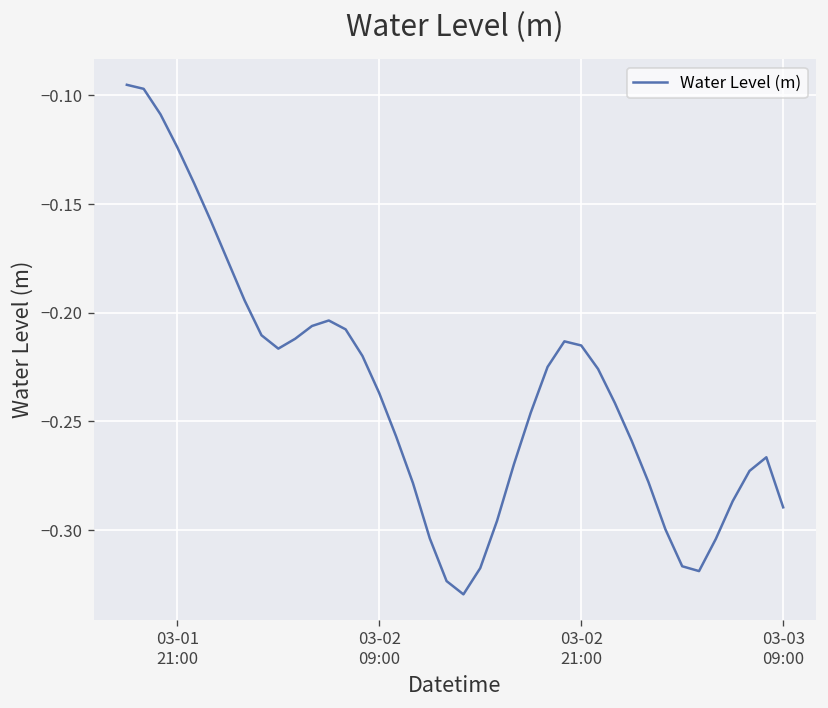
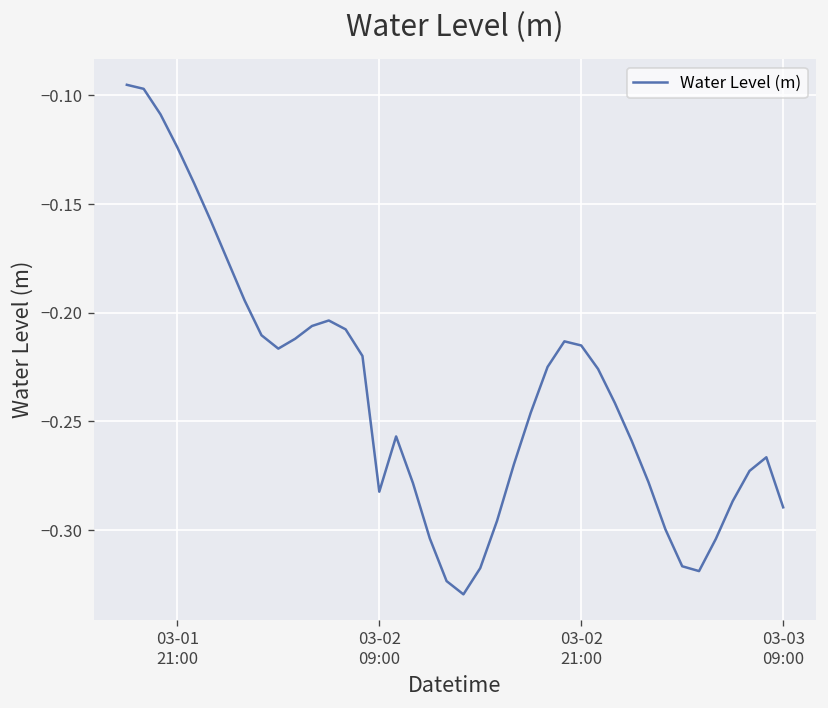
  {
    "03-01 21:00": -0.124,
-   "03-02 09:00": -0.237,
+   "03-02 09:00": -0.282,
    "03-02 21:00": -0.215,
    "03-03 09:00": -0.290
  }
